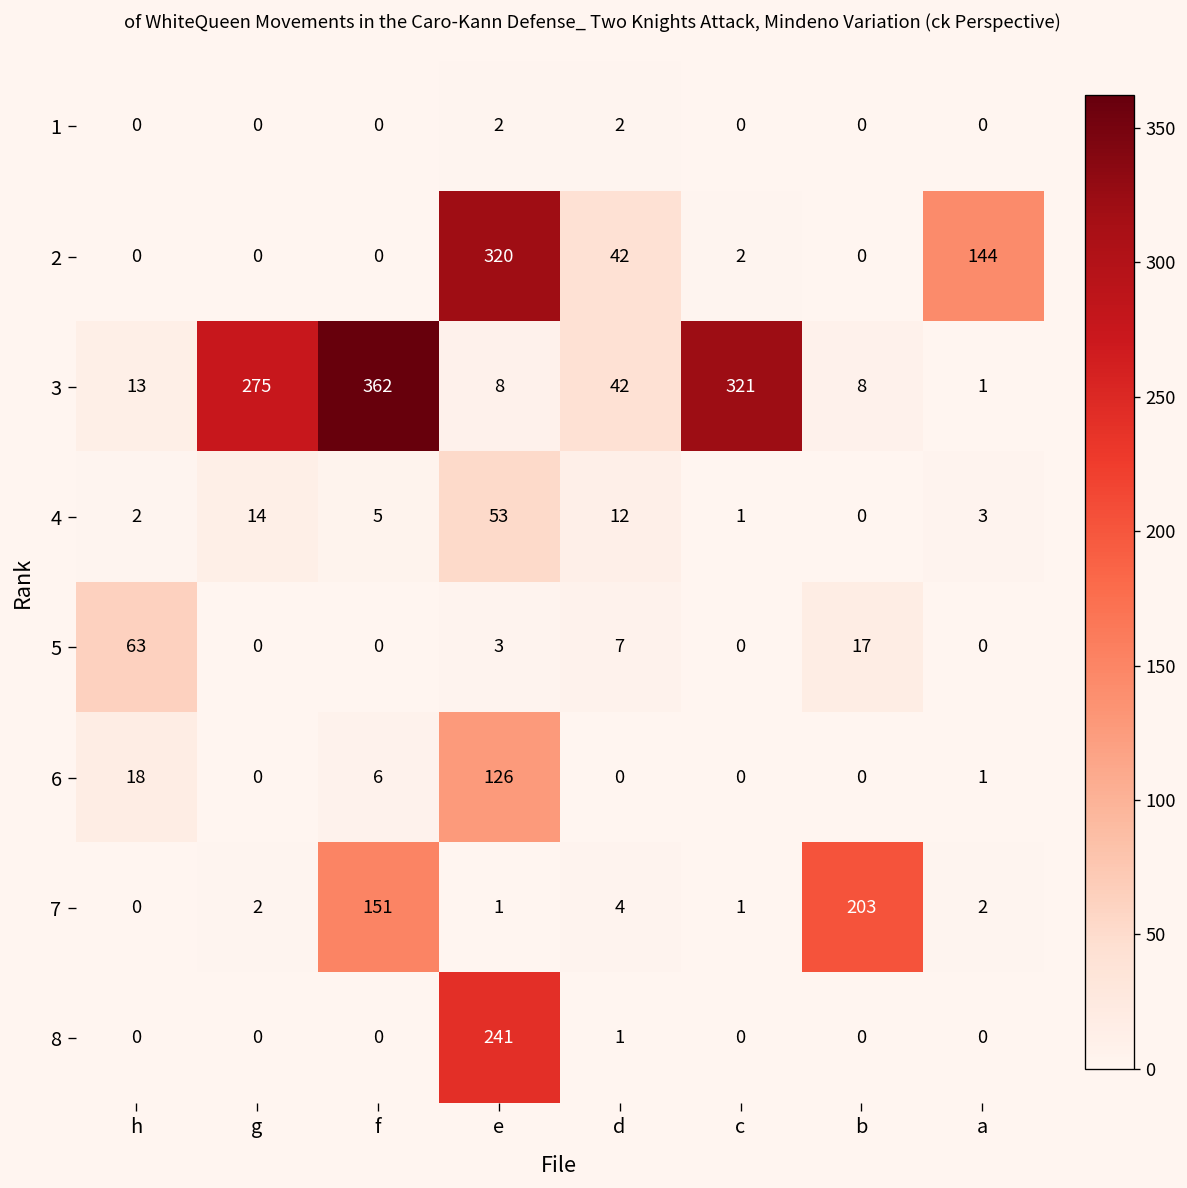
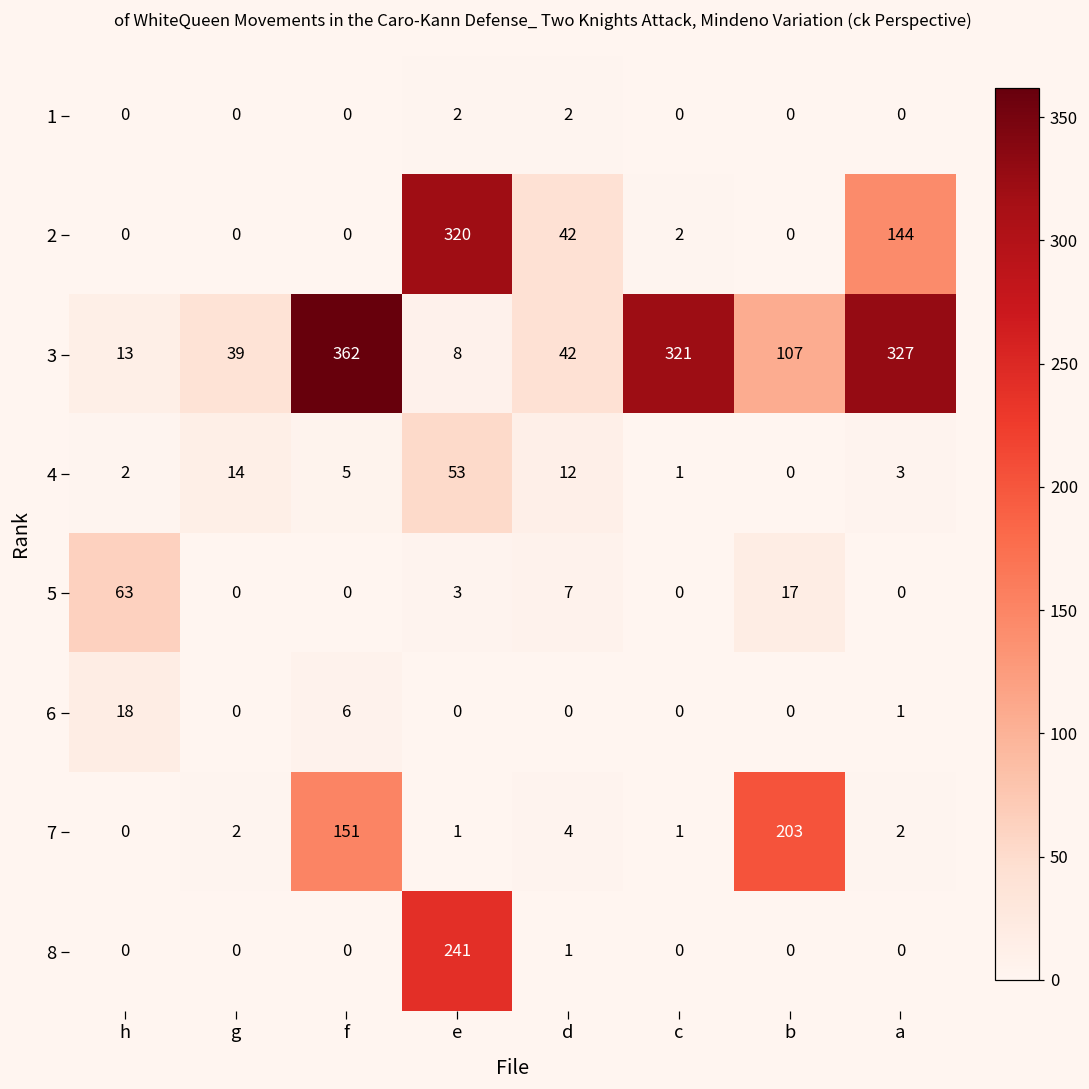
  {
    "1": {
      "h": 0,
      "g": 0,
      "f": 0,
      "e": 2,
      "d": 2,
      "c": 0,
      "b": 0,
      "a": 0
    },
    "2": {
      "h": 0,
      "g": 0,
      "f": 0,
      "e": 320,
      "d": 42,
      "c": 2,
      "b": 0,
      "a": 144
    },
    "3": {
      "h": 13,
-     "g": 275,
+     "g": 39,
      "f": 362,
      "e": 8,
      "d": 42,
      "c": 321,
-     "b": 8,
-     "a": 1
+     "b": 107,
+     "a": 327
    },
    "4": {
      "h": 2,
      "g": 14,
      "f": 5,
      "e": 53,
      "d": 12,
      "c": 1,
      "b": 0,
      "a": 3
    },
    "5": {
      "h": 63,
      "g": 0,
      "f": 0,
      "e": 3,
      "d": 7,
      "c": 0,
      "b": 17,
      "a": 0
    },
    "6": {
      "h": 18,
      "g": 0,
      "f": 6,
-     "e": 126,
+     "e": 0,
      "d": 0,
      "c": 0,
      "b": 0,
      "a": 1
    },
    "7": {
      "h": 0,
      "g": 2,
      "f": 151,
      "e": 1,
      "d": 4,
      "c": 1,
      "b": 203,
      "a": 2
    },
    "8": {
      "h": 0,
      "g": 0,
      "f": 0,
      "e": 241,
      "d": 1,
      "c": 0,
      "b": 0,
      "a": 0
    }
  }
